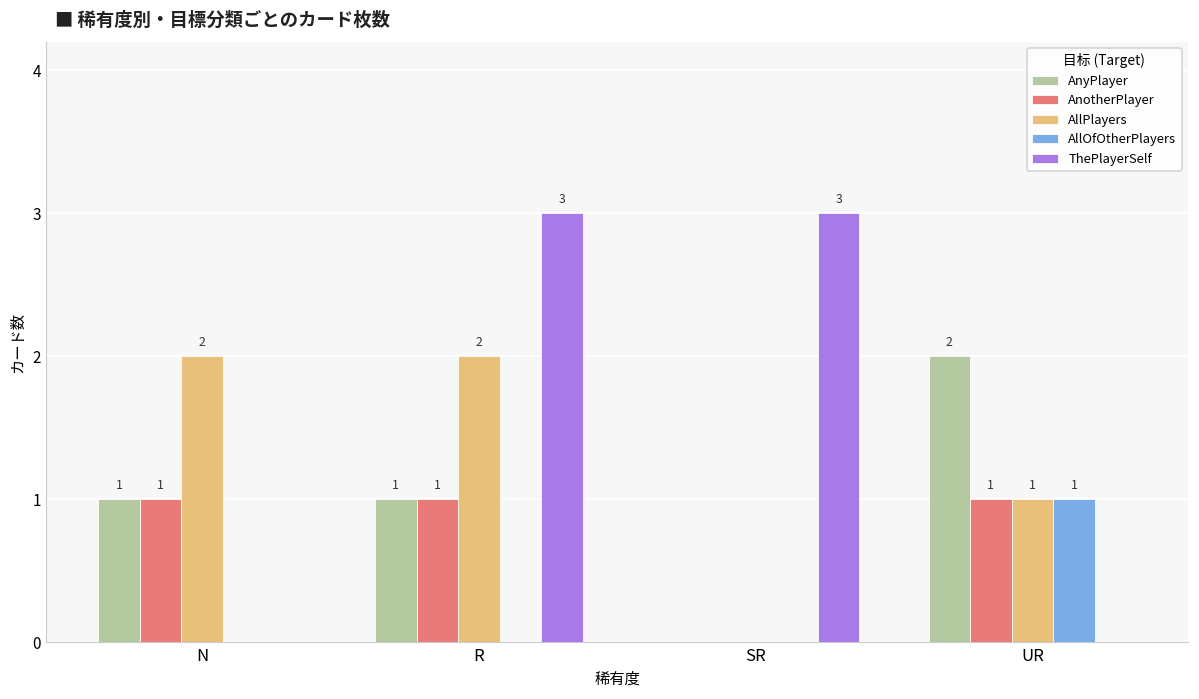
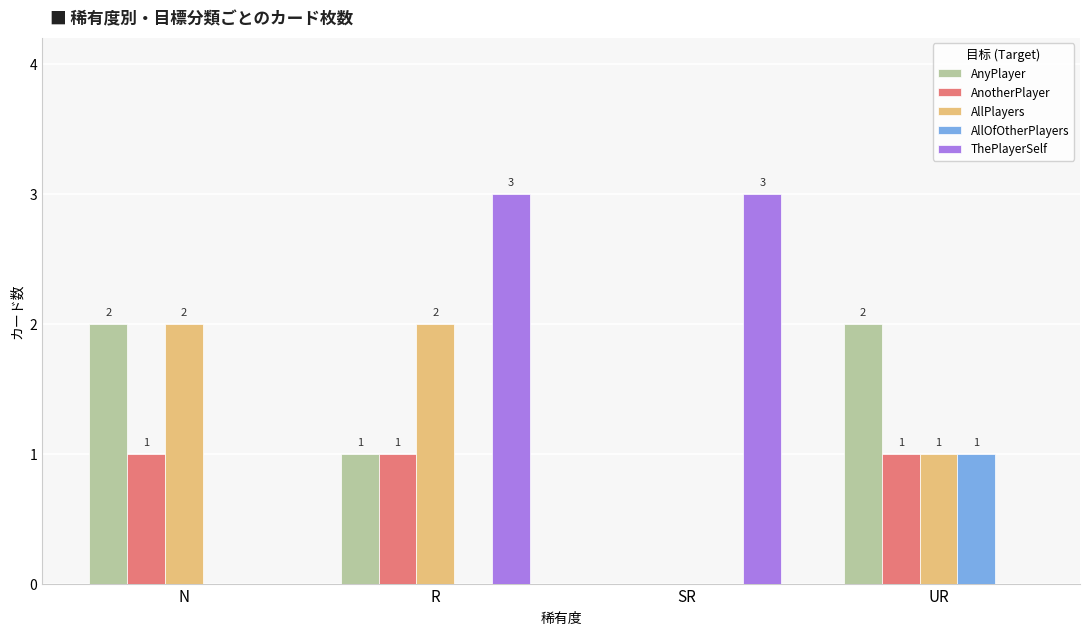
  {
    "AnyPlayer": {
-     "N": 1,
+     "N": 2,
      "R": 1,
      "UR": 2
    },
    "AnotherPlayer": {
      "N": 1,
      "R": 1,
      "UR": 1
    },
    "AllPlayers": {
      "N": 2,
      "R": 2,
      "UR": 1
    },
    "AllOfOtherPlayers": {
      "UR": 1
    },
    "ThePlayerSelf": {
      "R": 3,
      "SR": 3
    }
  }
